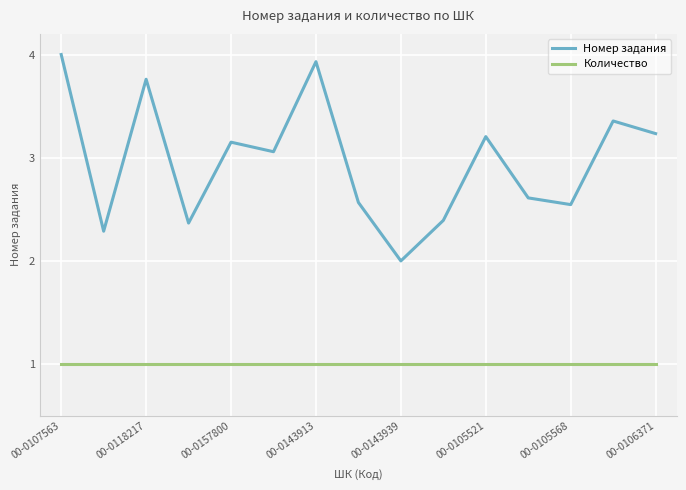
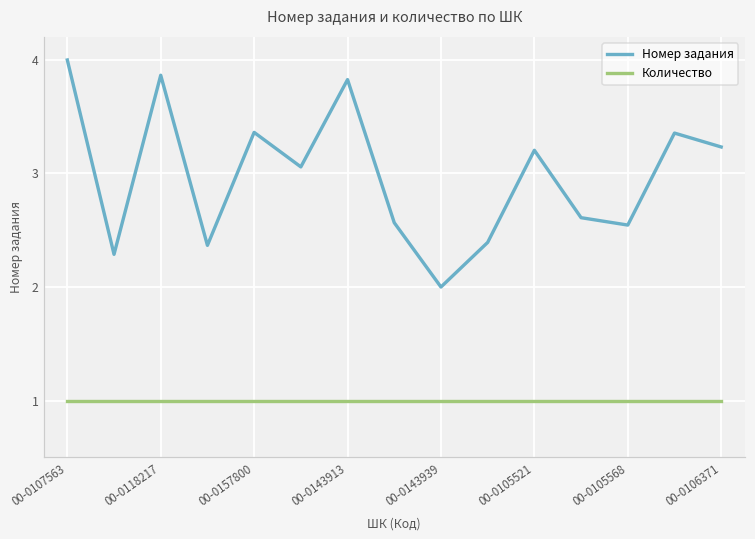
  {
    "Номер задания": {
      "00-0107563": 4.00,
-     "00-0118217": 3.76,
-     "00-0157800": 3.15,
-     "00-0143913": 3.93,
+     "00-0118217": 3.87,
+     "00-0157800": 3.36,
+     "00-0143913": 3.83,
      "00-0143939": 2.00,
      "00-0105521": 3.20,
      "00-0105568": 2.55,
      "00-0106371": 3.23
    },
    "Количество": {
      "00-0107563": 1.00,
      "00-0118217": 1.00,
      "00-0157800": 1.00,
      "00-0143913": 1.00,
      "00-0143939": 1.00,
      "00-0105521": 1.00,
      "00-0105568": 1.00,
      "00-0106371": 1.00
    }
  }
